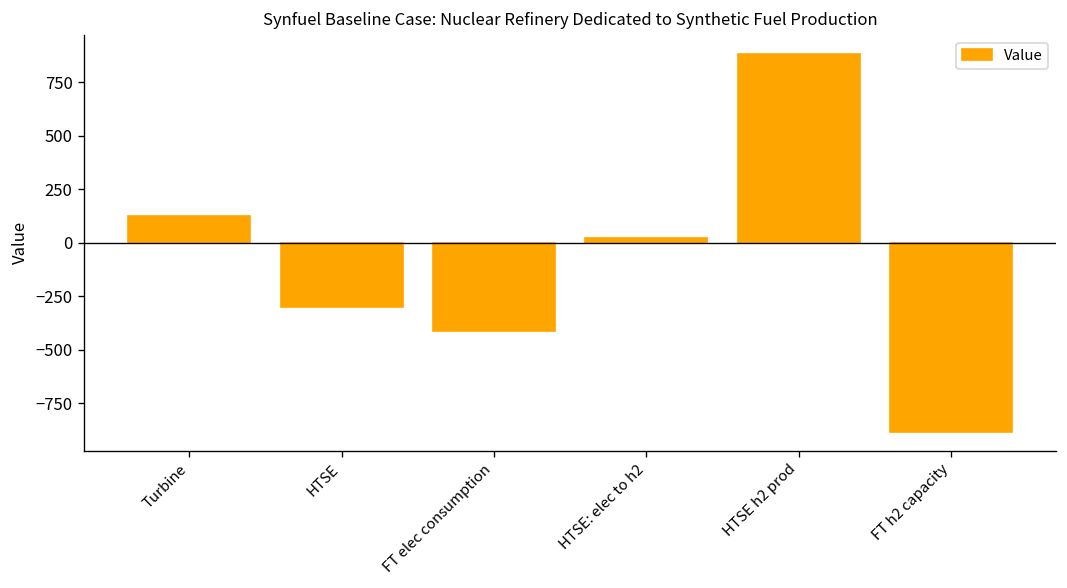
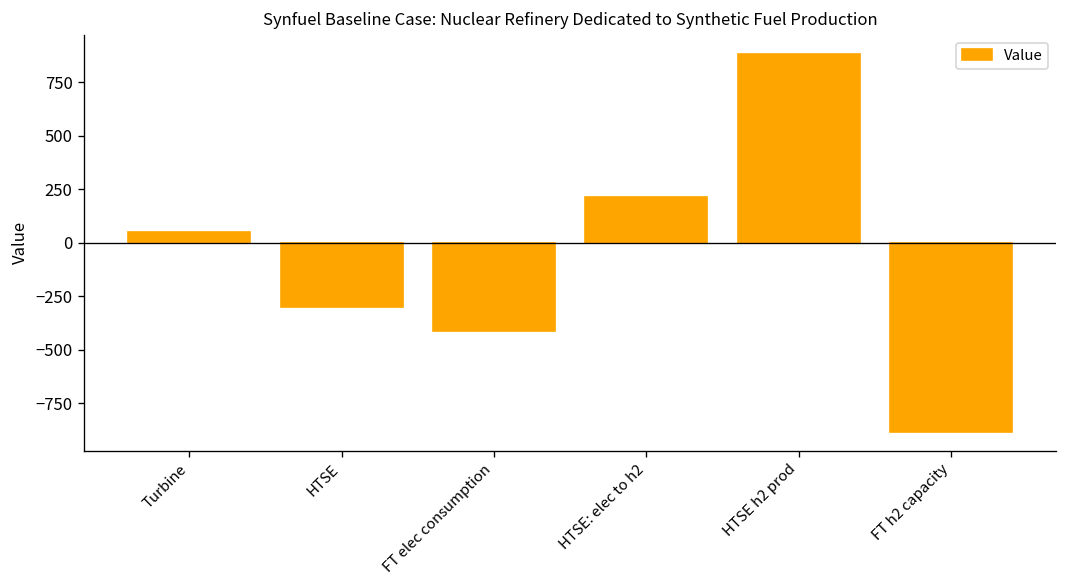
  {
-   "Turbine": 130,
+   "Turbine": 50,
    "HTSE": -300,
    "FT elec consumption": -410,
-   "HTSE: elec to h2": 30,
+   "HTSE: elec to h2": 210,
    "HTSE h2 prod": 880,
    "FT h2 capacity": -880
  }
